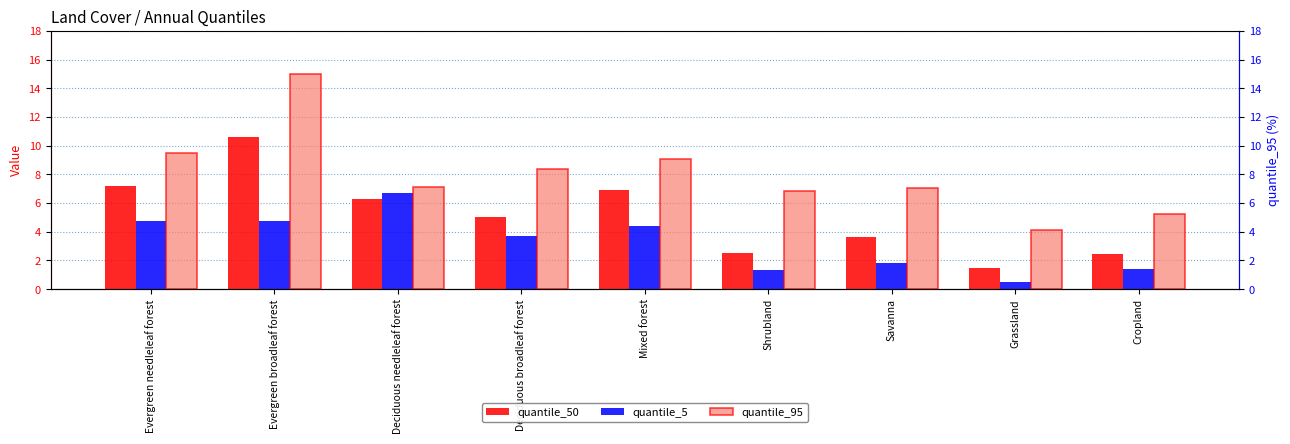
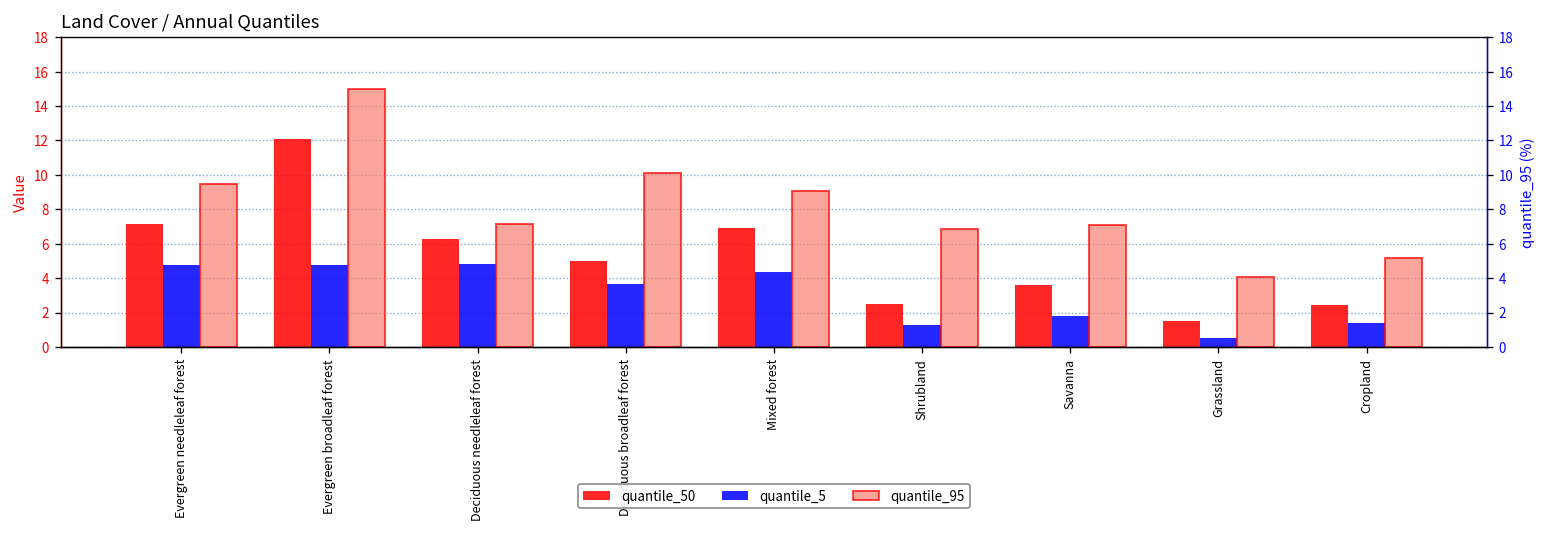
  {
    "quantile_50": {
      "Evergreen needleleaf forest": 7.2,
-     "Evergreen broadleaf forest": 10.6,
+     "Evergreen broadleaf forest": 12.1,
      "Deciduous needleleaf forest": 6.3,
      "Deciduous broadleaf forest": 5.0,
      "Mixed forest": 6.9,
      "Shrubland": 2.5,
      "Savanna": 3.6,
      "Grassland": 1.5,
      "Cropland": 2.5
    },
    "quantile_5": {
      "Evergreen needleleaf forest": 4.7,
      "Evergreen broadleaf forest": 4.8,
-     "Deciduous needleleaf forest": 6.7,
+     "Deciduous needleleaf forest": 4.8,
      "Deciduous broadleaf forest": 3.7,
      "Mixed forest": 4.4,
      "Shrubland": 1.3,
      "Savanna": 1.8,
      "Grassland": 0.5,
      "Cropland": 1.4
    },
    "quantile_95": {
      "Evergreen needleleaf forest": 9.5,
      "Evergreen broadleaf forest": 15.0,
      "Deciduous needleleaf forest": 7.1,
-     "Deciduous broadleaf forest": 8.4,
+     "Deciduous broadleaf forest": 10.1,
      "Mixed forest": 9.1,
      "Shrubland": 6.8,
      "Savanna": 7.1,
      "Grassland": 4.1,
      "Cropland": 5.2
    }
  }
